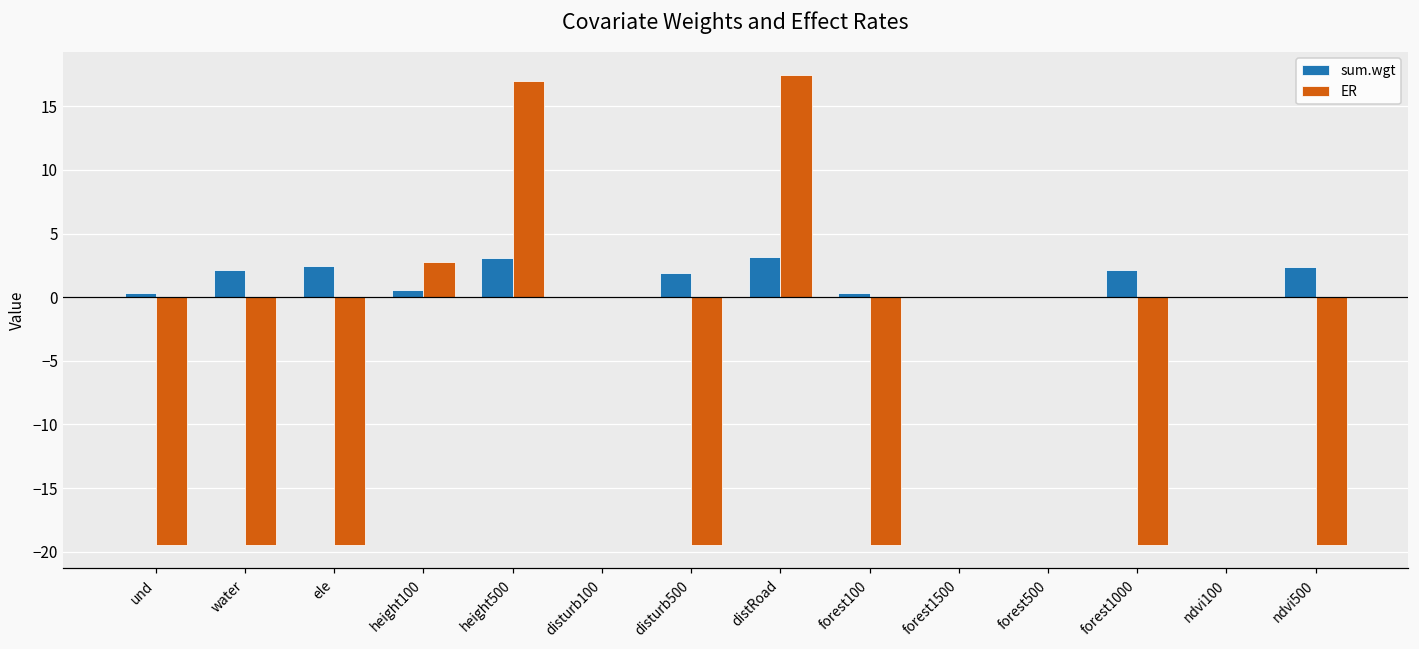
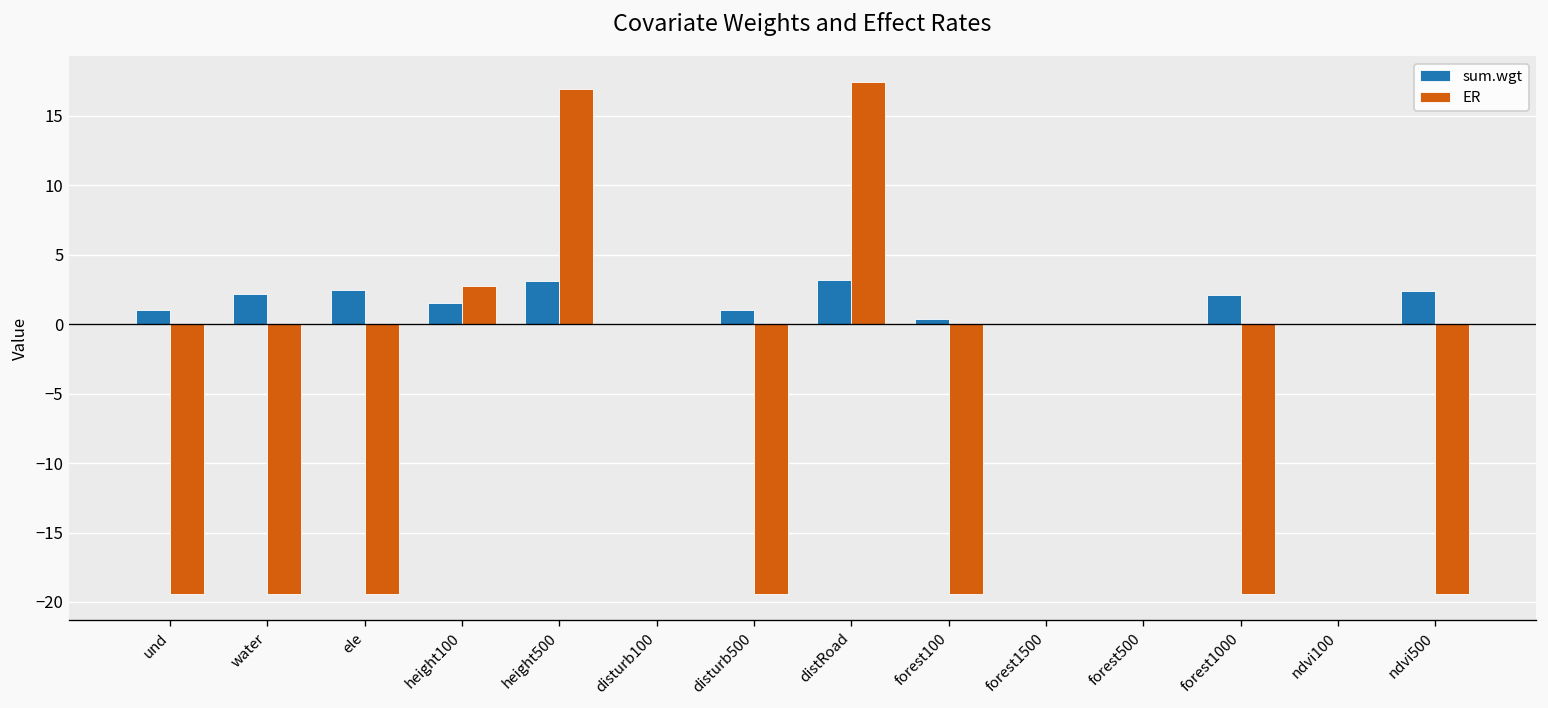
  {
    "sum.wgt": {
-     "und": 0.3,
+     "und": 1.1,
      "water": 2.2,
      "ele": 2.5,
-     "height100": 0.5,
+     "height100": 1.5,
      "height500": 3.1,
      "disturb100": 0.0,
-     "disturb500": 1.9,
+     "disturb500": 1.1,
      "distRoad": 3.1,
      "forest100": 0.4,
      "forest1500": 0.0,
      "forest500": 0.0,
      "forest1000": 2.1,
      "ndvi100": 0.0,
      "ndvi500": 2.4
    },
    "ER": {
      "und": -19.5,
      "water": -19.5,
      "ele": -19.5,
      "height100": 2.7,
      "height500": 17.0,
      "disturb100": 0.0,
      "disturb500": -19.5,
      "distRoad": 17.5,
      "forest100": -19.5,
      "forest1500": 0.0,
      "forest500": 0.0,
      "forest1000": -19.5,
      "ndvi100": 0.0,
      "ndvi500": -19.5
    }
  }
